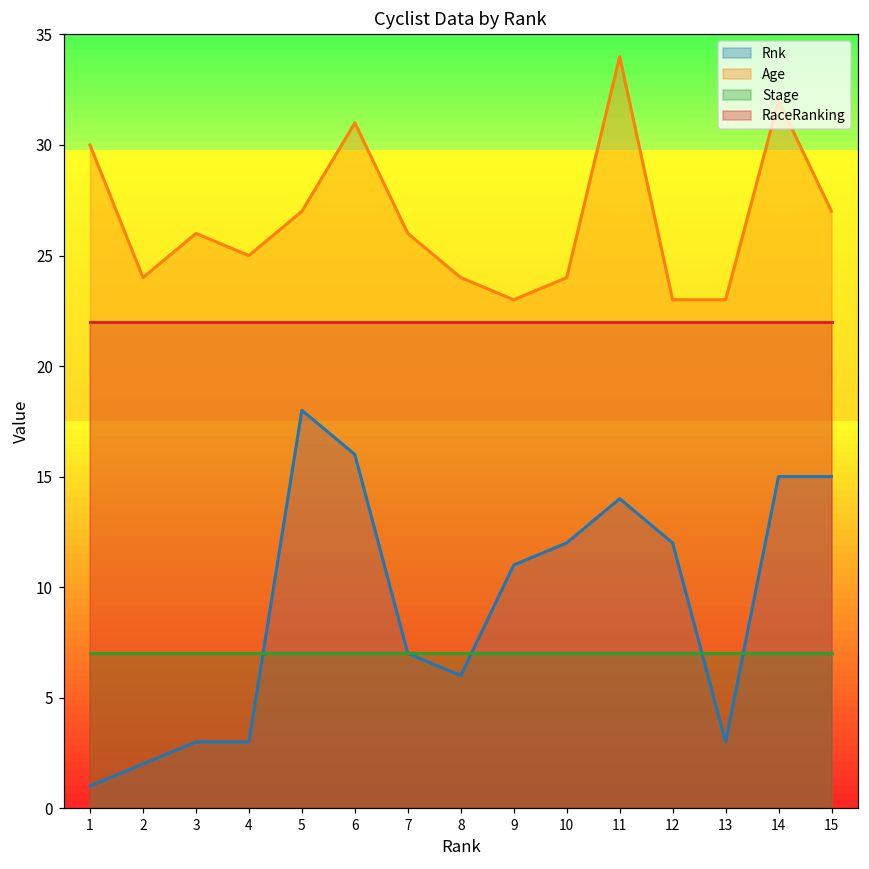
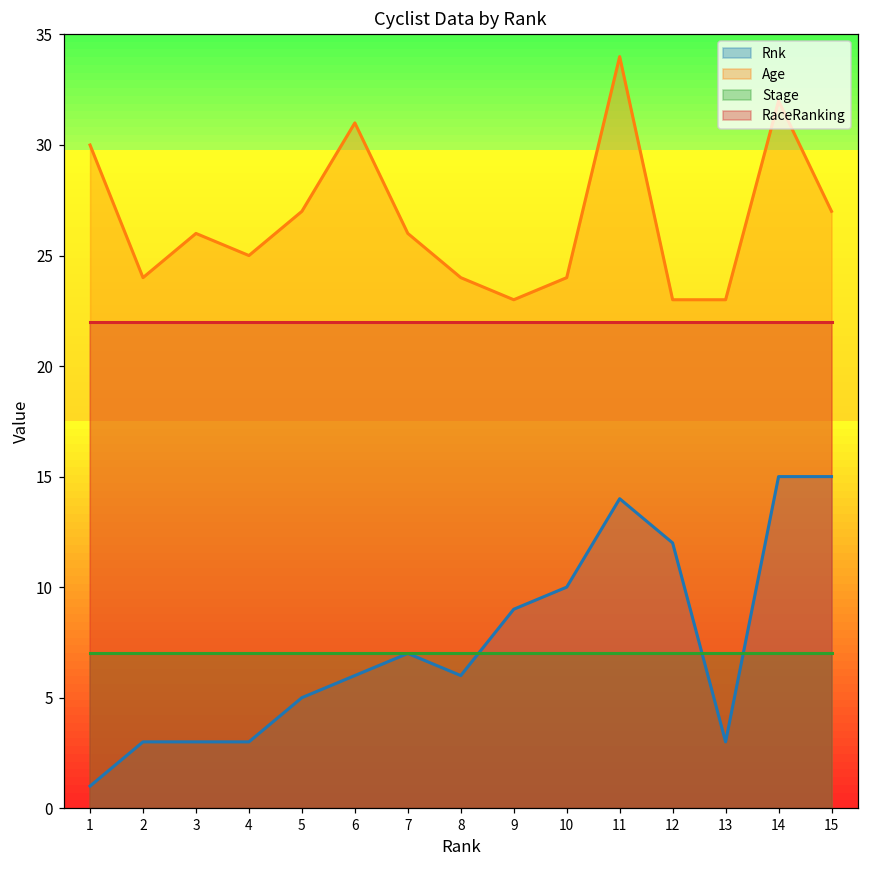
  {
    "Rnk": {
      "1": 1,
-     "2": 2,
+     "2": 3,
      "3": 3,
      "4": 3,
-     "5": 18,
-     "6": 16,
+     "5": 5,
+     "6": 6,
      "8": 6,
-     "9": 11,
-     "10": 12,
+     "9": 9,
+     "10": 10,
      "11": 14,
      "12": 12,
      "13": 3,
      "14": 15,
      "15": 15
    },
    "Stage": {
      "1": 7,
      "2": 7,
      "3": 7,
      "4": 7,
      "5": 7,
      "6": 7,
      "8": 7,
      "9": 7,
      "10": 7,
      "11": 7,
      "12": 7,
      "13": 7,
      "14": 7,
      "15": 7
    }
  }
